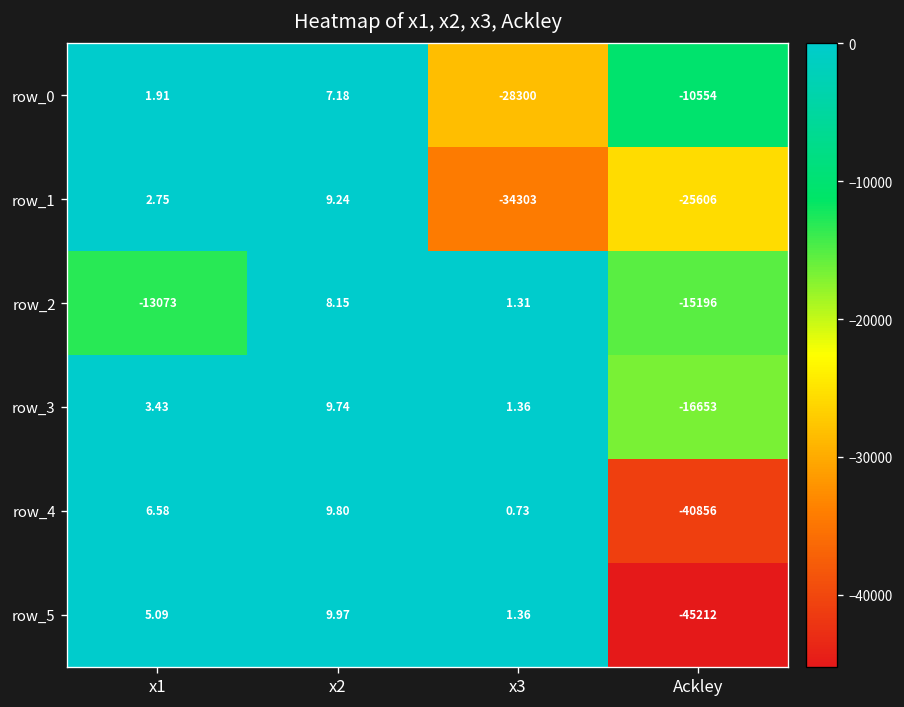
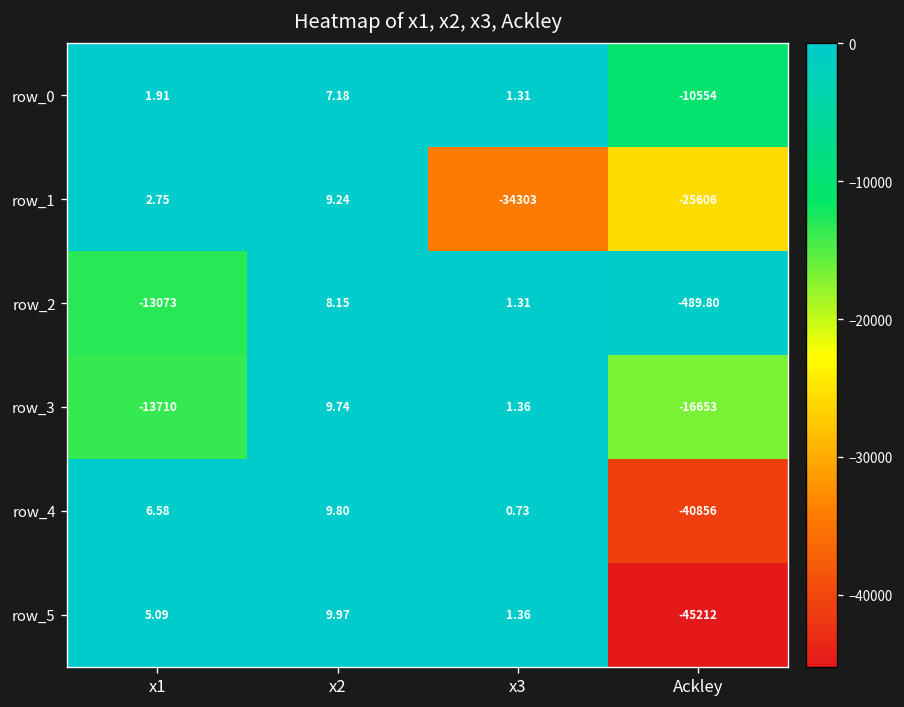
  {
    "row_0": {
      "x1": 1.91,
      "x2": 7.18,
-     "x3": -28300,
+     "x3": 1.31,
      "Ackley": -10554
    },
    "row_1": {
      "x1": 2.75,
      "x2": 9.24,
      "x3": -34303,
      "Ackley": -25606
    },
    "row_2": {
      "x1": -13073,
      "x2": 8.15,
      "x3": 1.31,
-     "Ackley": -15196
+     "Ackley": -489.80
    },
    "row_3": {
-     "x1": 3.43,
+     "x1": -13710,
      "x2": 9.74,
      "x3": 1.36,
      "Ackley": -16653
    },
    "row_4": {
      "x1": 6.58,
      "x2": 9.80,
      "x3": 0.73,
      "Ackley": -40856
    },
    "row_5": {
      "x1": 5.09,
      "x2": 9.97,
      "x3": 1.36,
      "Ackley": -45212
    }
  }
